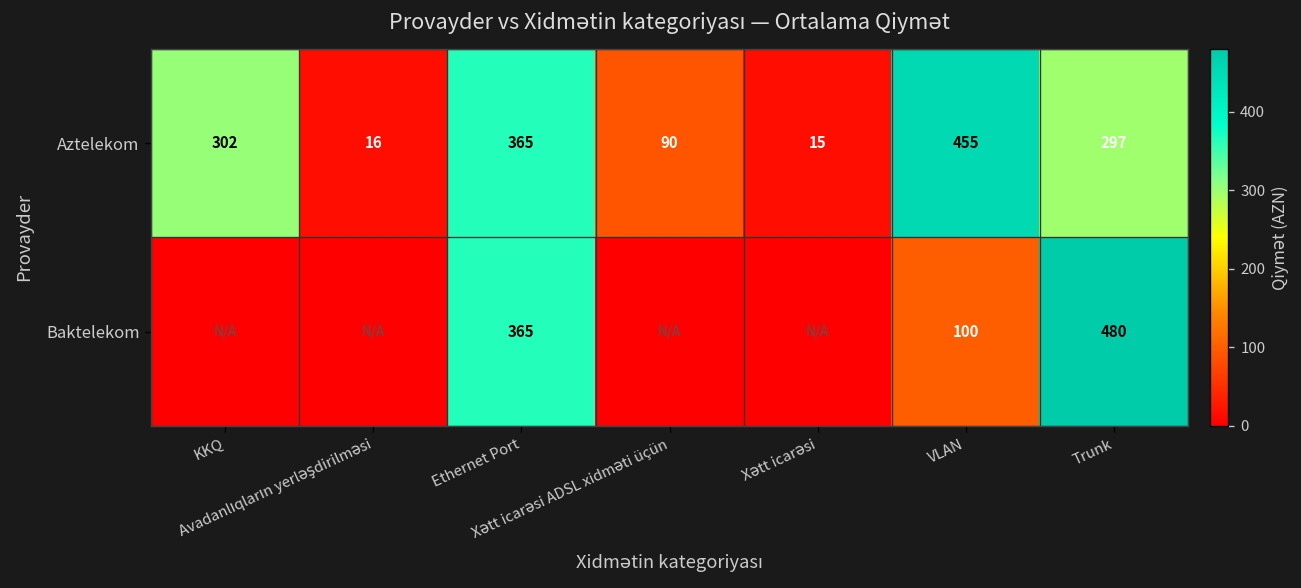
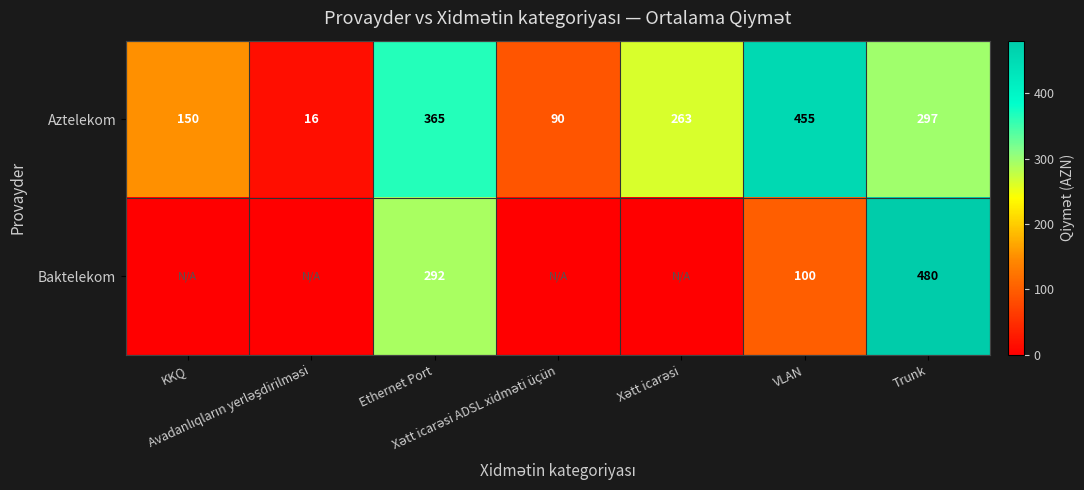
  {
    "Aztelekom": {
-     "KKQ": 302,
+     "KKQ": 150,
      "Avadanlıqların yerləşdirilməsi": 16,
      "Ethernet Port": 365,
      "Xətt icarəsi ADSL xidməti üçün": 90,
-     "Xətt icarəsi": 15,
+     "Xətt icarəsi": 263,
      "VLAN": 455,
      "Trunk": 297
    },
    "Baktelekom": {
-     "Ethernet Port": 365,
+     "Ethernet Port": 292,
      "VLAN": 100,
      "Trunk": 480
    }
  }
